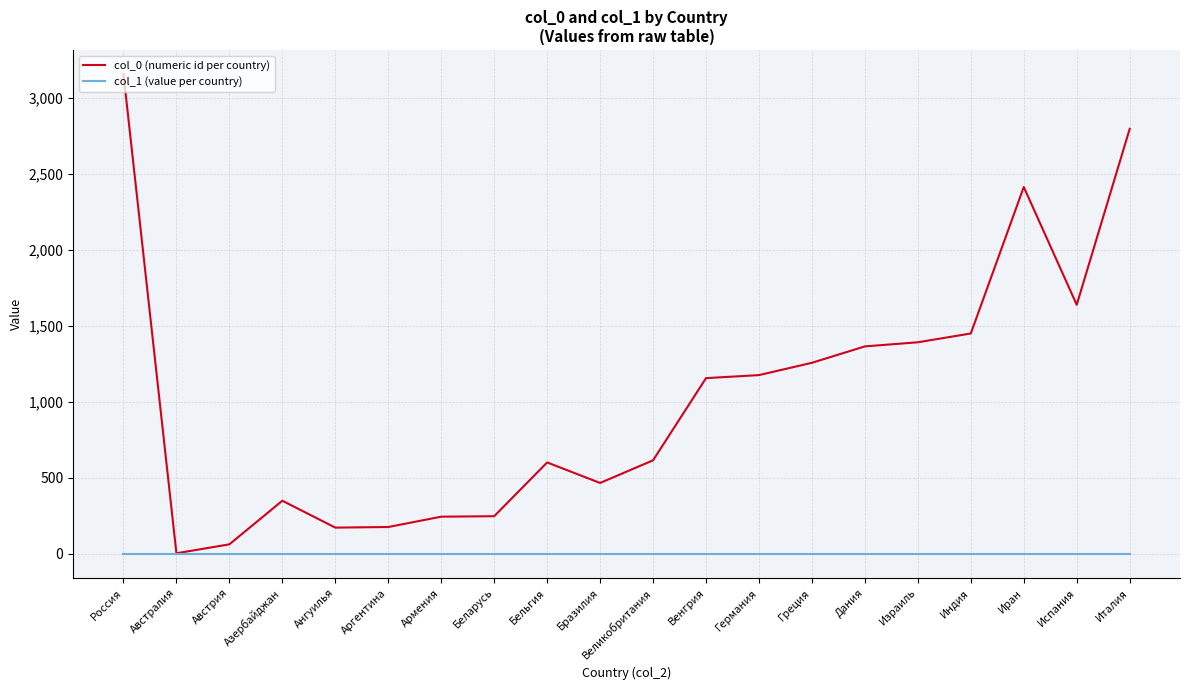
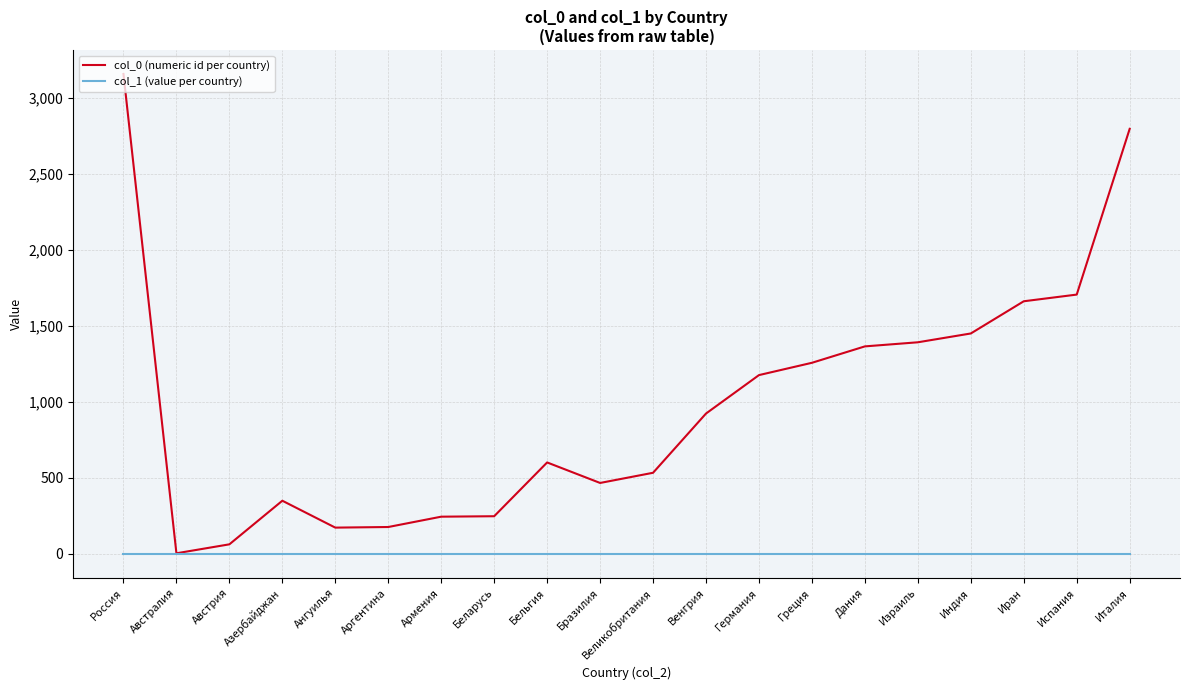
  {
    "col_0 (numeric id per country)": {
      "Австрия": "60",
      "Азербайджан": "350",
      "Ангуилья": "170",
      "Аргентина": "180",
      "Армения": "250",
      "Беларусь": "250",
      "Бельгия": "600",
      "Бразилия": "470",
-     "Великобритания": "620",
-     "Венгрия": "1,160",
+     "Великобритания": "530",
+     "Венгрия": "920",
      "Германия": "1,180",
      "Греция": "1,260",
      "Дания": "1,370",
      "Израиль": "1,390",
      "Индия": "1,450",
-     "Иран": "2,420",
-     "Испания": "1,640",
+     "Иран": "1,660",
+     "Испания": "1,710",
      "Италия": "2,800"
    },
    "col_1 (value per country)": {
      "Россия": "0",
      "Австрия": "0",
      "Азербайджан": "0",
      "Ангуилья": "0",
      "Аргентина": "0",
      "Армения": "0",
      "Беларусь": "0",
      "Бельгия": "0",
      "Бразилия": "0",
      "Великобритания": "0",
      "Венгрия": "0",
      "Германия": "0",
      "Греция": "0",
      "Дания": "0",
      "Израиль": "0",
      "Индия": "0",
      "Иран": "0",
      "Испания": "0",
      "Италия": "0"
    }
  }
